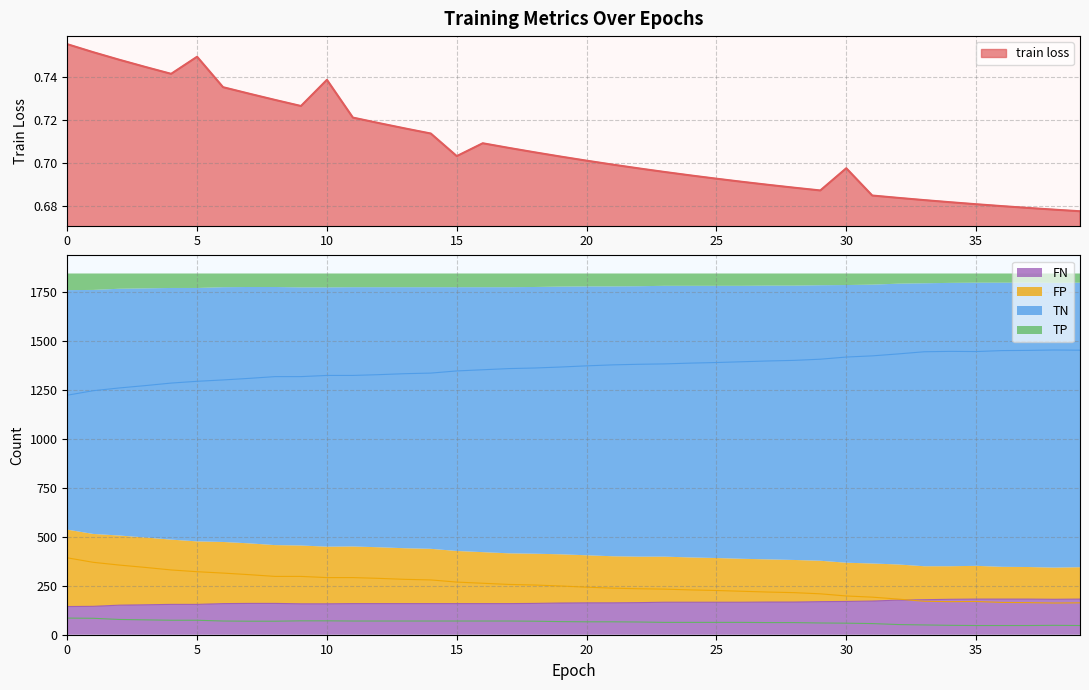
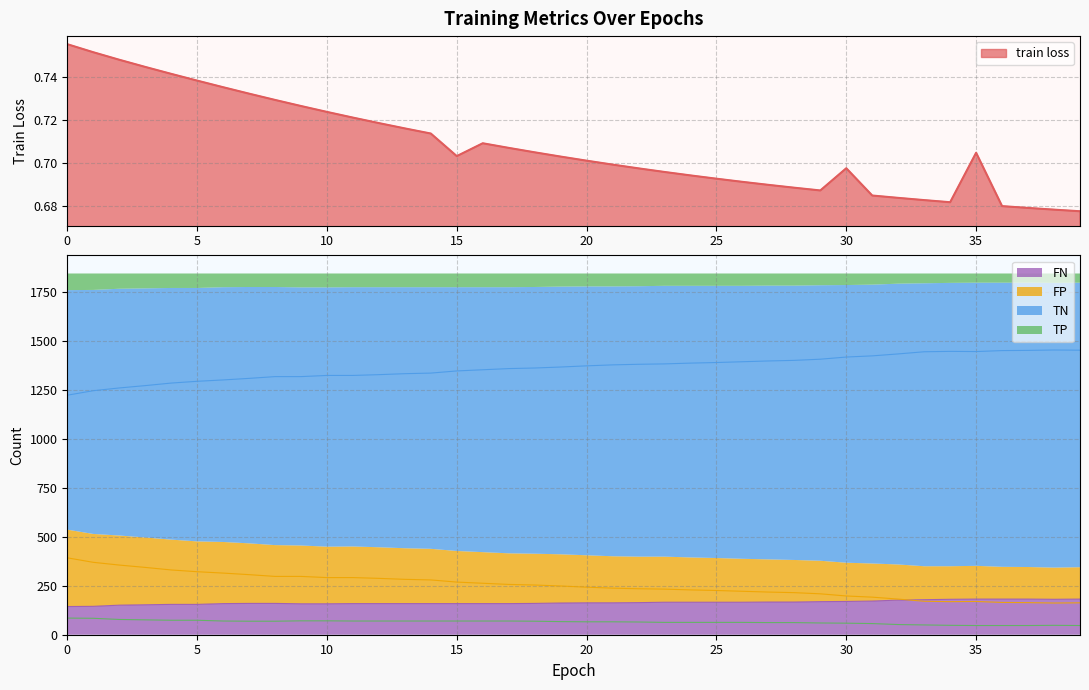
  {
    "Training Metrics Over Epochs": {
      "0": 0.755,
-     "5": 0.749,
-     "10": 0.739,
+     "5": 0.738,
+     "10": 0.724,
      "15": 0.703,
      "20": 0.701,
      "25": 0.693,
      "30": 0.697,
-     "35": 0.681
+     "35": 0.705
    }
  }
